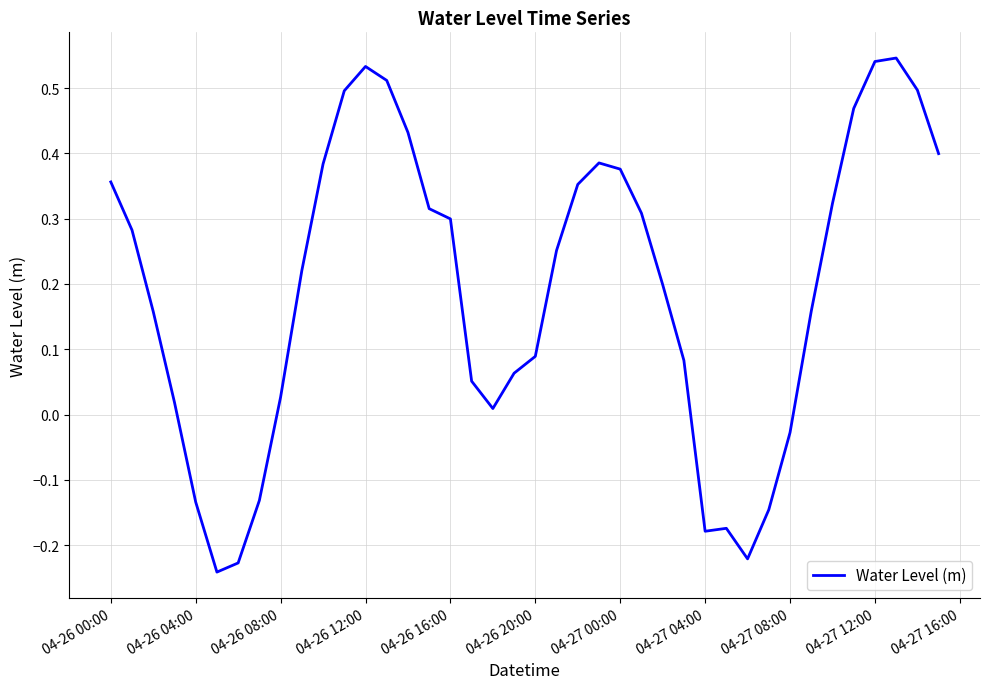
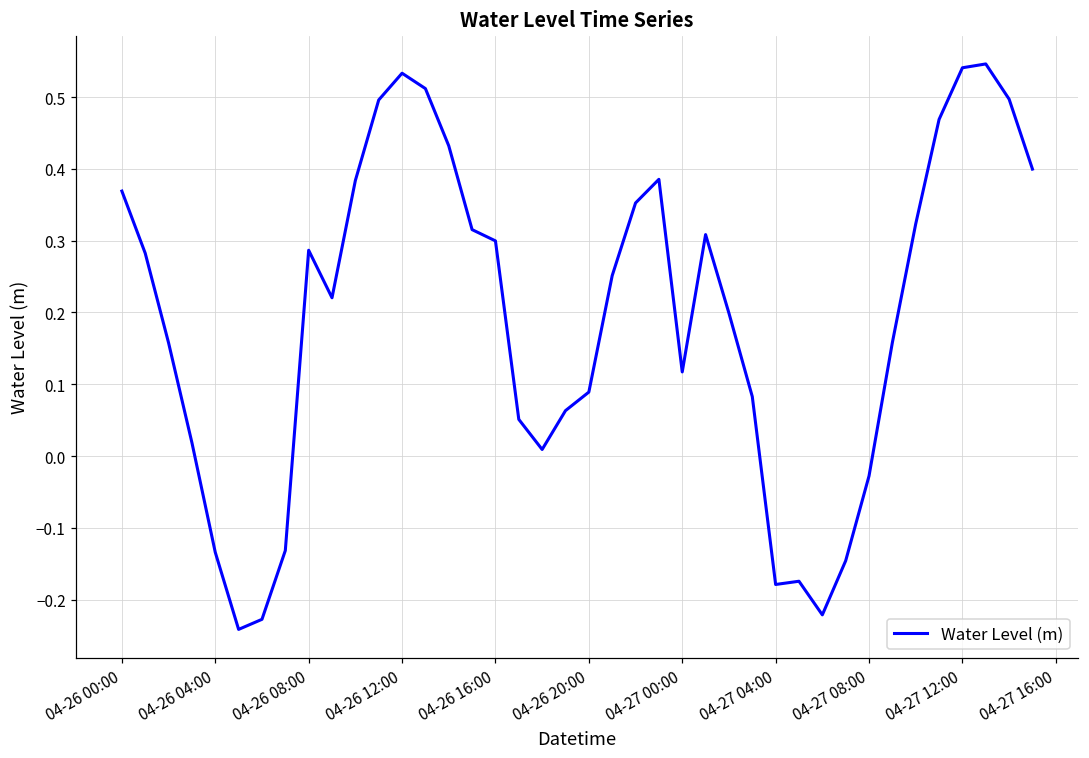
  {
-   "04-26 00:00": 0.36,
+   "04-26 00:00": 0.37,
    "04-26 04:00": -0.13,
-   "04-26 08:00": 0.03,
+   "04-26 08:00": 0.29,
    "04-26 12:00": 0.53,
    "04-26 16:00": 0.30,
    "04-26 20:00": 0.09,
-   "04-27 00:00": 0.38,
+   "04-27 00:00": 0.12,
    "04-27 04:00": -0.18,
    "04-27 08:00": -0.03,
    "04-27 12:00": 0.54
  }
